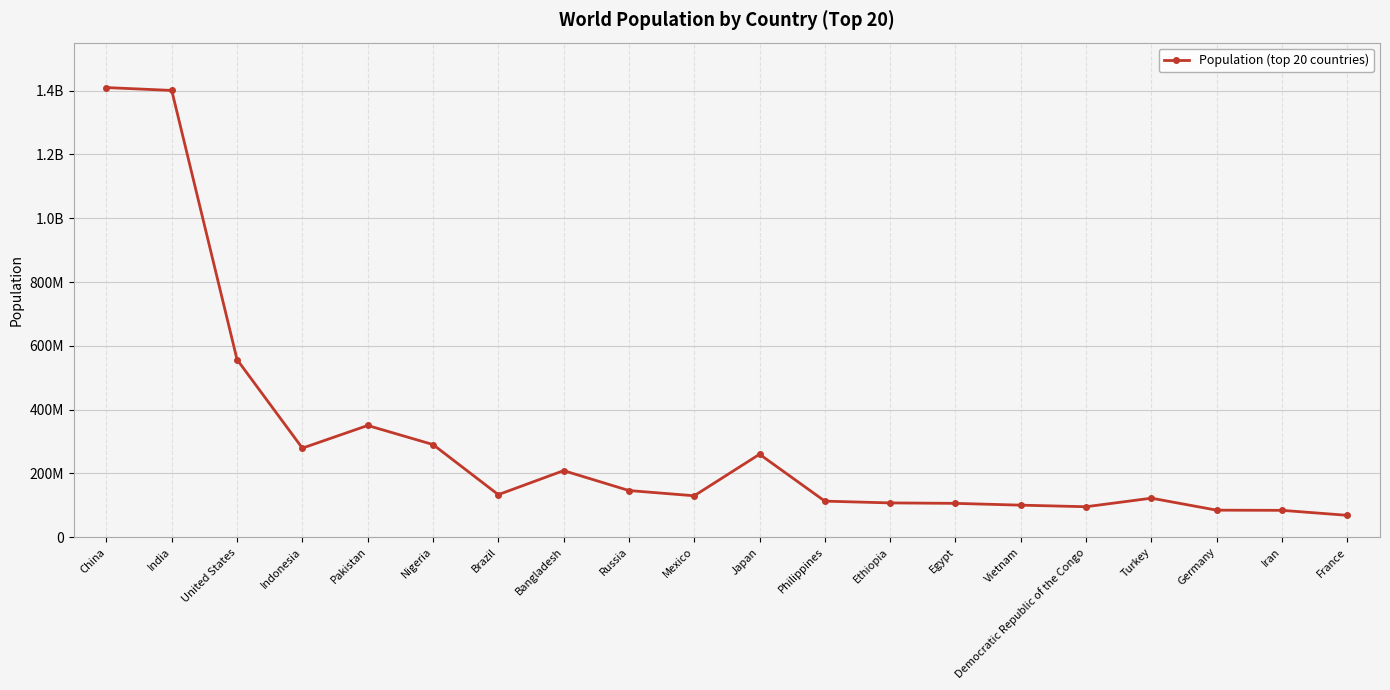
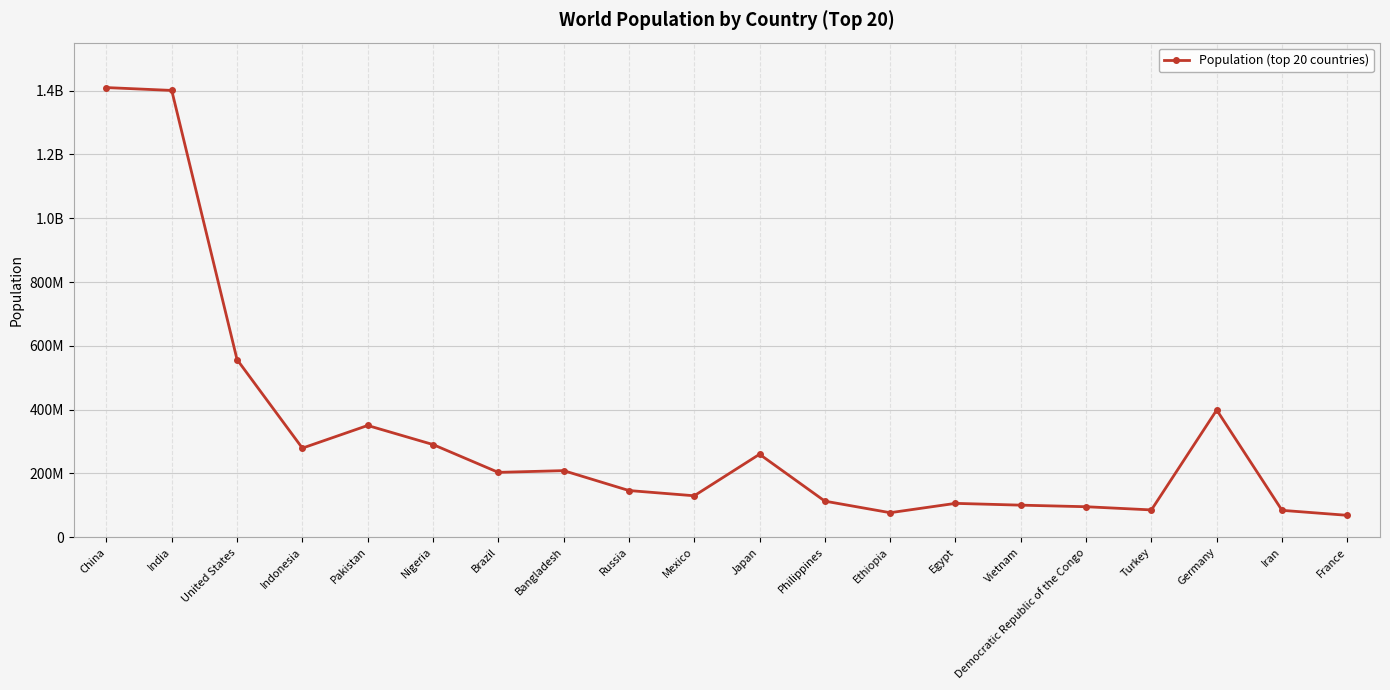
  {
    "China": 1410000000,
    "India": 1400000000,
    "United States": 560000000,
    "Indonesia": 280000000,
    "Pakistan": 350000000,
    "Nigeria": 290000000,
-   "Brazil": 130000000,
+   "Brazil": 200000000,
    "Bangladesh": 210000000,
    "Russia": 150000000,
    "Mexico": 130000000,
    "Japan": 260000000,
    "Philippines": 110000000,
-   "Ethiopia": 110000000,
+   "Ethiopia": 80000000,
    "Egypt": 110000000,
    "Vietnam": 100000000,
    "Democratic Republic of the Congo": 100000000,
-   "Turkey": 120000000,
-   "Germany": 80000000,
+   "Turkey": 90000000,
+   "Germany": 400000000,
    "Iran": 80000000,
    "France": 70000000
  }
